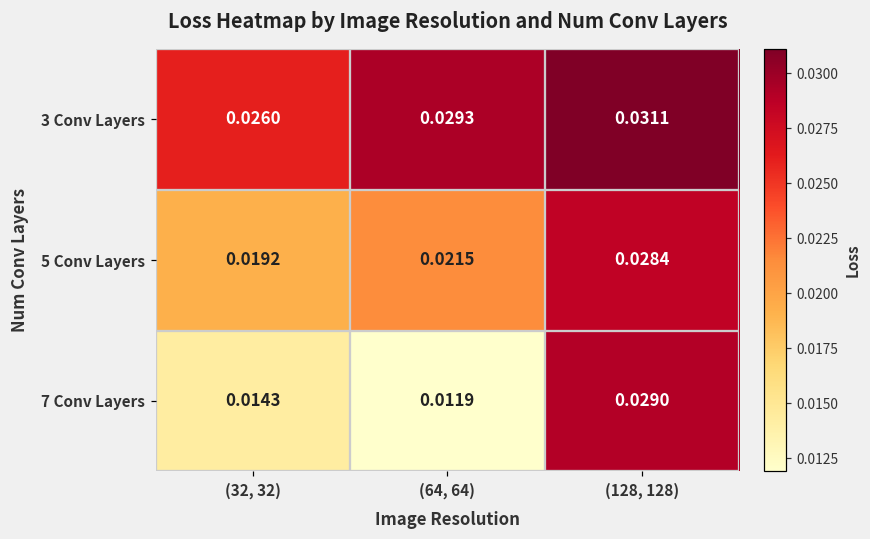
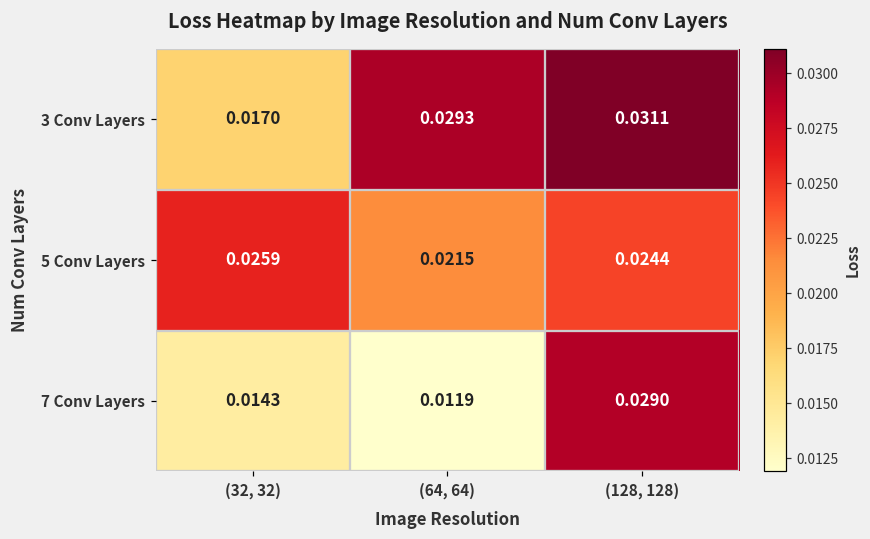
  {
    "3 Conv Layers": {
-     "(32, 32)": 0.0260,
+     "(32, 32)": 0.0170,
      "(64, 64)": 0.0293,
      "(128, 128)": 0.0311
    },
    "5 Conv Layers": {
-     "(32, 32)": 0.0192,
+     "(32, 32)": 0.0259,
      "(64, 64)": 0.0215,
-     "(128, 128)": 0.0284
+     "(128, 128)": 0.0244
    },
    "7 Conv Layers": {
      "(32, 32)": 0.0143,
      "(64, 64)": 0.0119,
      "(128, 128)": 0.0290
    }
  }
